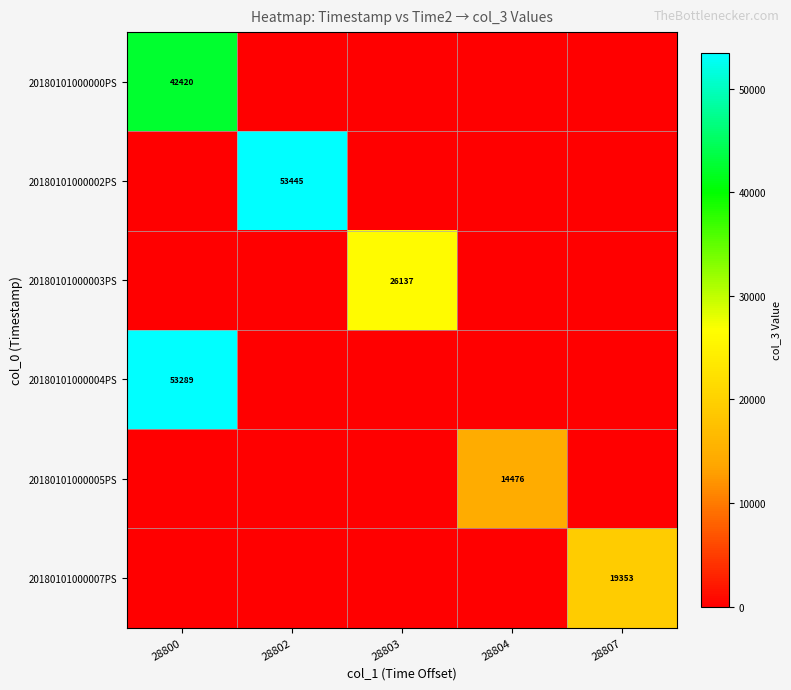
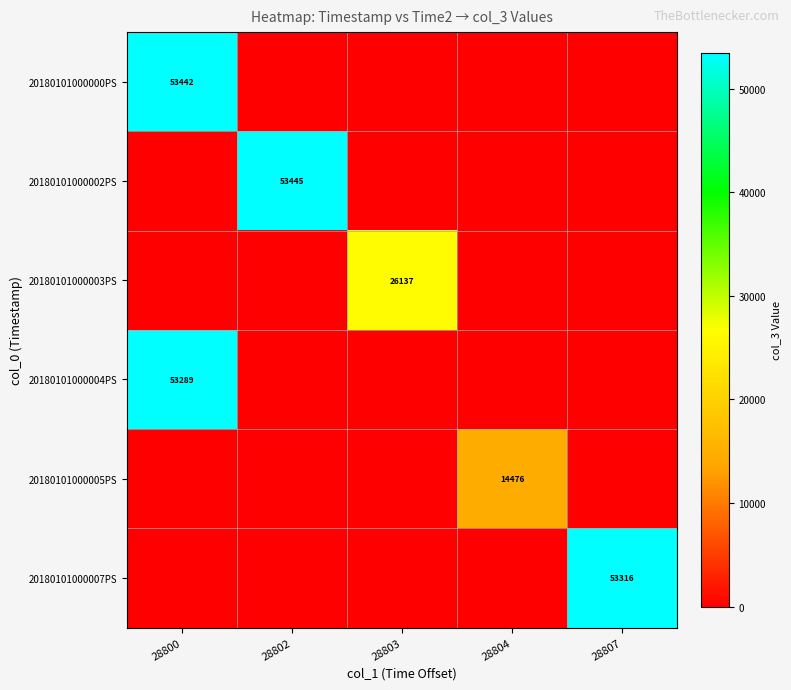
  {
    "20180101000000PS": {
-     "28800": 42420
+     "28800": 53442
    },
    "20180101000002PS": {
      "28802": 53445
    },
    "20180101000003PS": {
      "28803": 26137
    },
    "20180101000004PS": {
      "28800": 53289
    },
    "20180101000005PS": {
      "28804": 14476
    },
    "20180101000007PS": {
-     "28807": 19353
+     "28807": 53316
    }
  }
